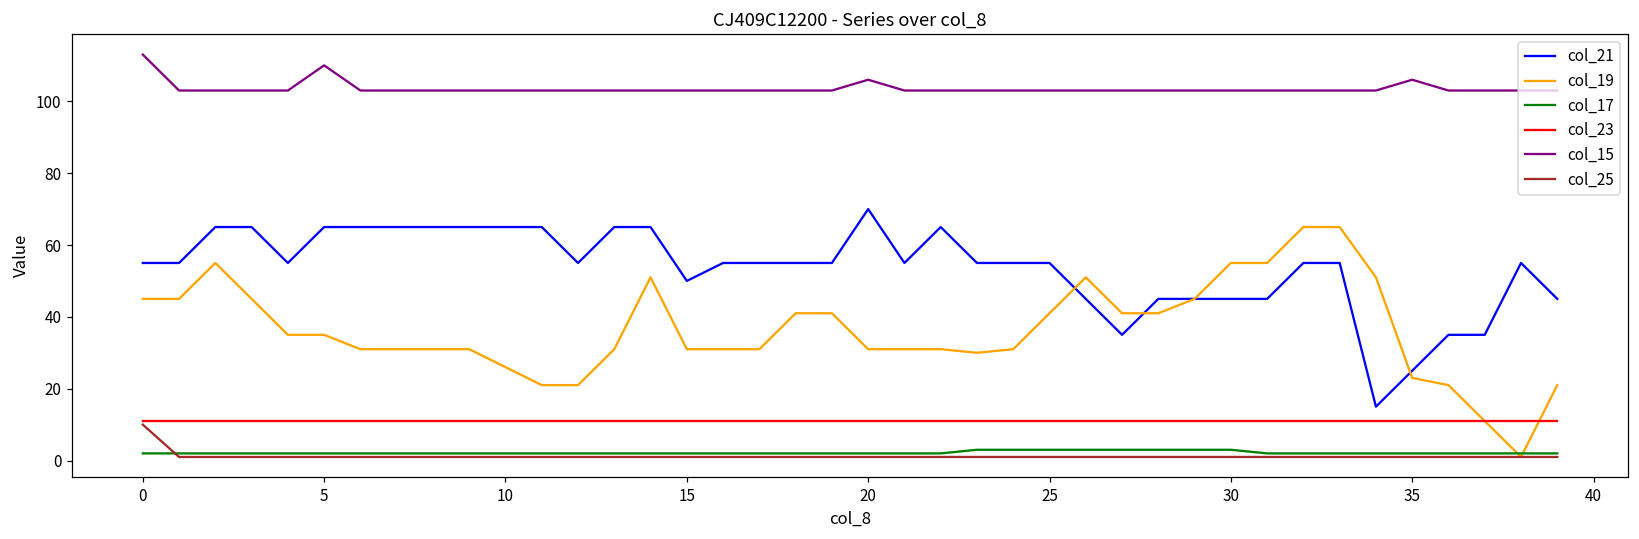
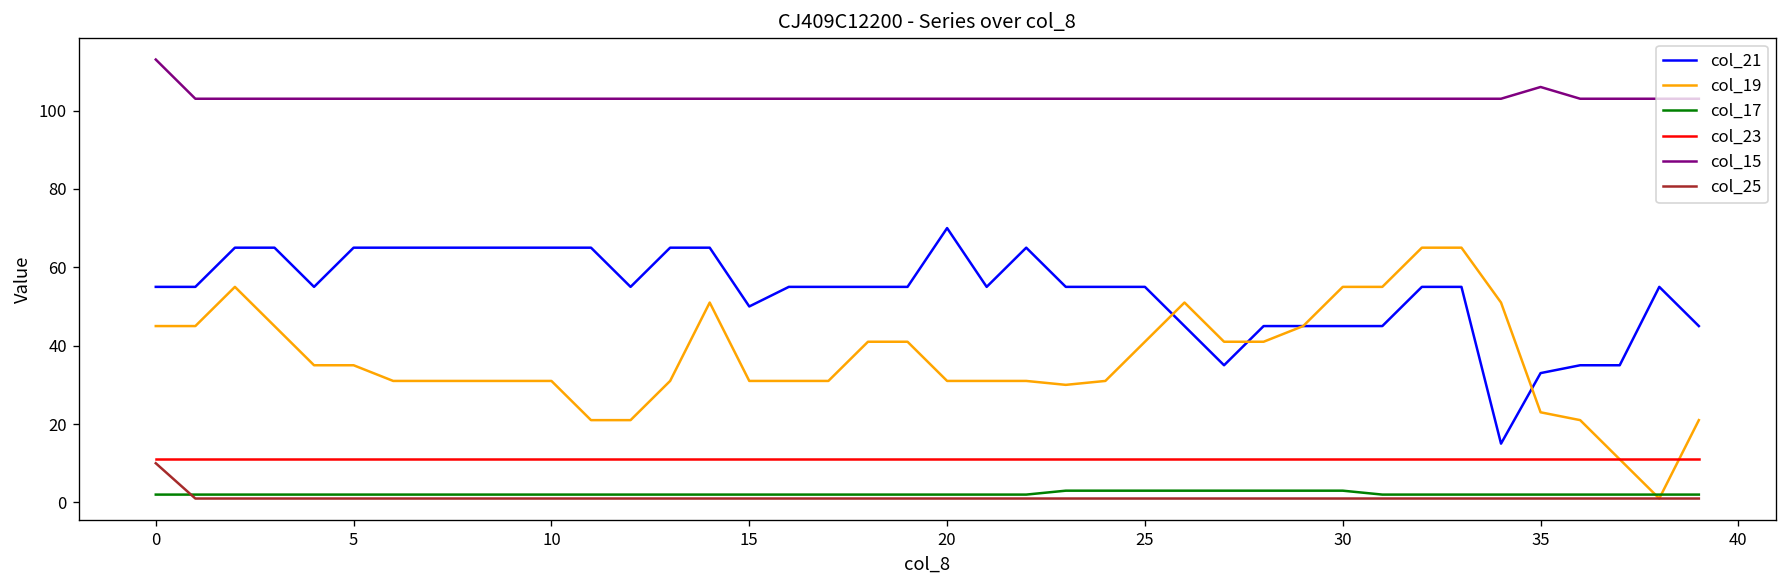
  {
    "col_21": {
      "0": 55,
      "5": 65,
      "10": 65,
      "15": 50,
      "20": 70,
      "25": 55,
      "30": 45,
-     "35": 25
+     "35": 33
    },
    "col_19": {
      "0": 45,
      "5": 35,
-     "10": 26,
+     "10": 31,
      "15": 31,
      "20": 31,
      "25": 41,
      "30": 55,
      "35": 23
    },
    "col_17": {
      "0": 2,
      "5": 2,
      "10": 2,
      "15": 2,
      "20": 2,
      "25": 3,
      "30": 3,
      "35": 2
    },
    "col_23": {
      "0": 11,
      "5": 11,
      "10": 11,
      "15": 11,
      "20": 11,
      "25": 11,
      "30": 11,
      "35": 11
    },
    "col_15": {
      "0": 113,
-     "5": 110,
+     "5": 103,
      "10": 103,
      "15": 103,
-     "20": 106,
+     "20": 103,
      "25": 103,
      "30": 103,
      "35": 106
    },
    "col_25": {
      "0": 10,
      "5": 1,
      "10": 1,
      "15": 1,
      "20": 1,
      "25": 1,
      "30": 1,
      "35": 1
    }
  }
